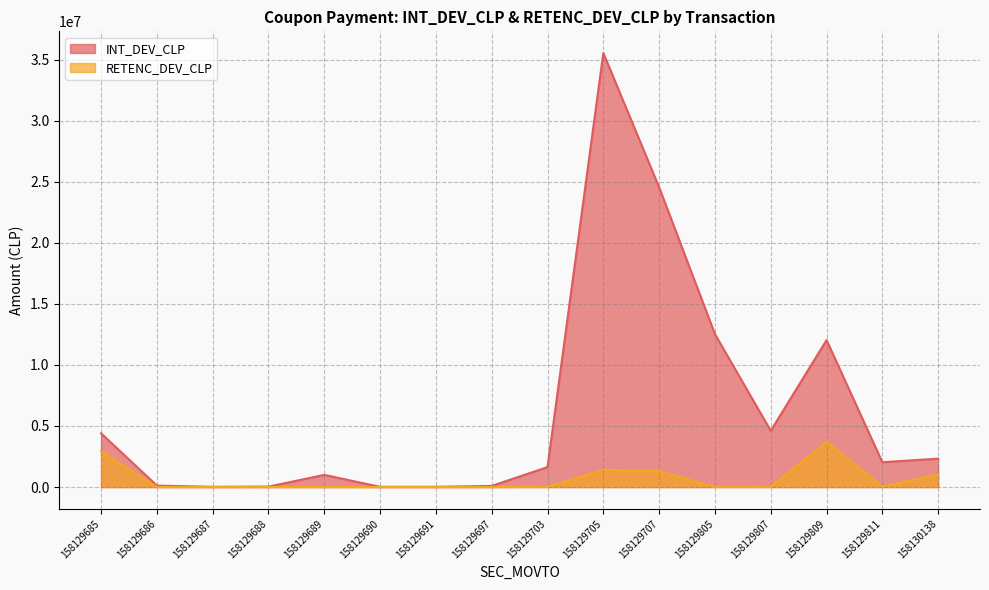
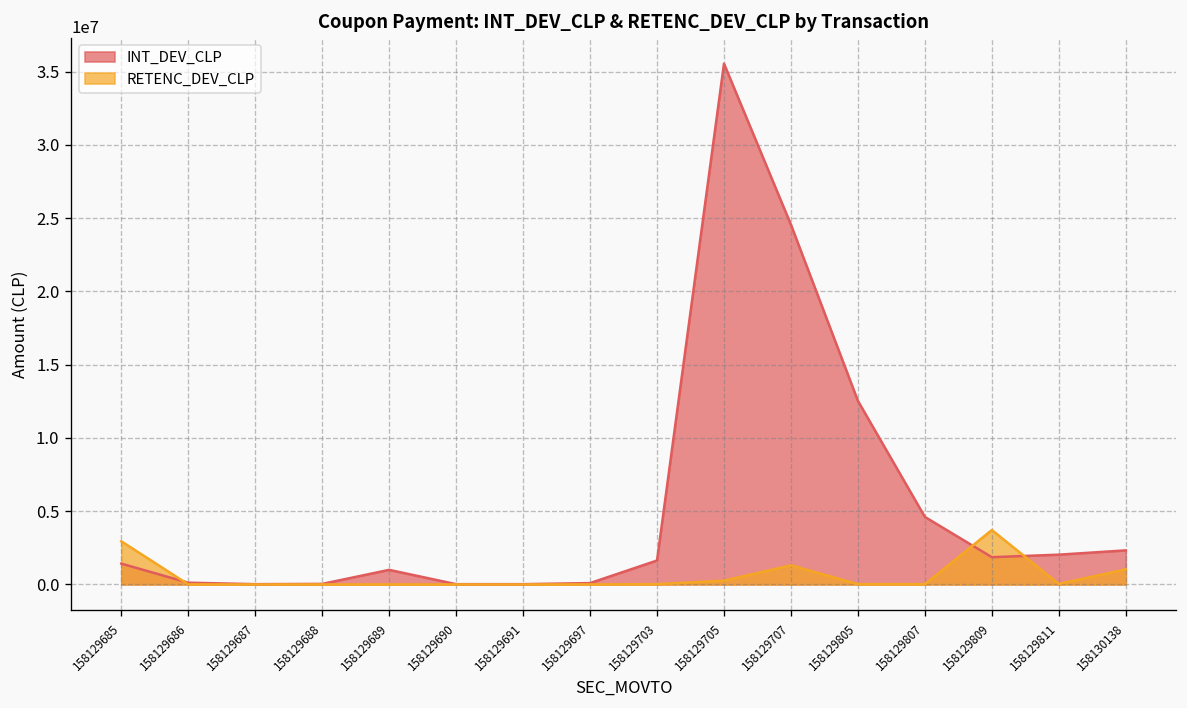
  {
    "INT_DEV_CLP": {
-     "158129685": 4400000,
+     "158129685": 1400000,
      "158129689": 1000000,
      "158129703": 1600000,
      "158129705": 35600000,
      "158129707": 24600000,
      "158129805": 12500000,
      "158129807": 4600000,
-     "158129809": 12000000,
+     "158129809": 1900000,
      "158129811": 2000000,
      "158130138": 2300000
    },
    "RETENC_DEV_CLP": {
      "158129685": 2900000,
      "158129689": 0,
      "158129703": 0,
-     "158129705": 1400000,
+     "158129705": 300000,
      "158129707": 1300000,
      "158129805": 0,
      "158129807": 0,
      "158129809": 3700000,
      "158129811": 0,
      "158130138": 1000000
    }
  }
